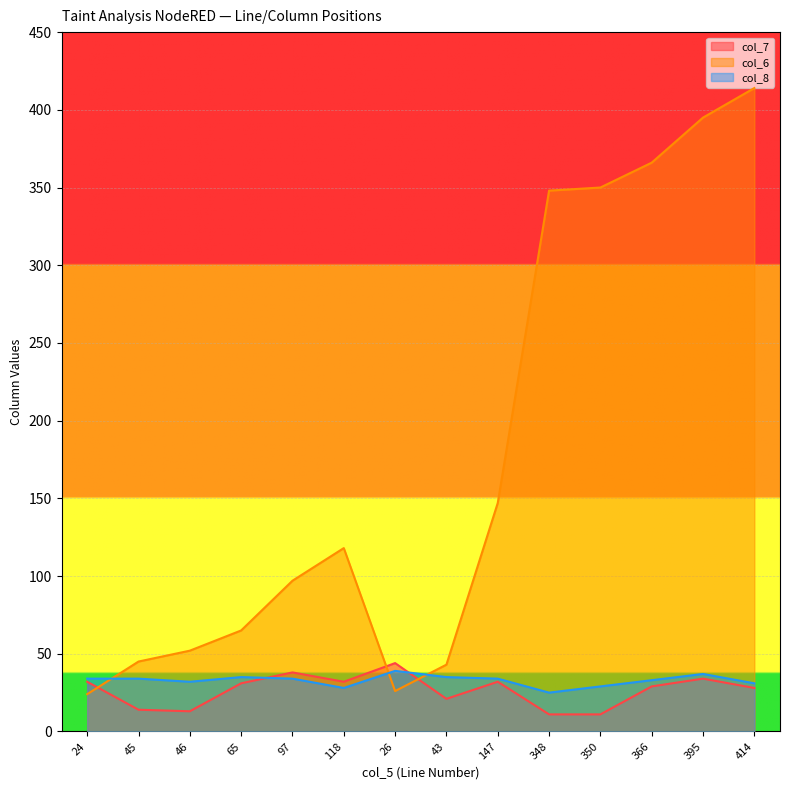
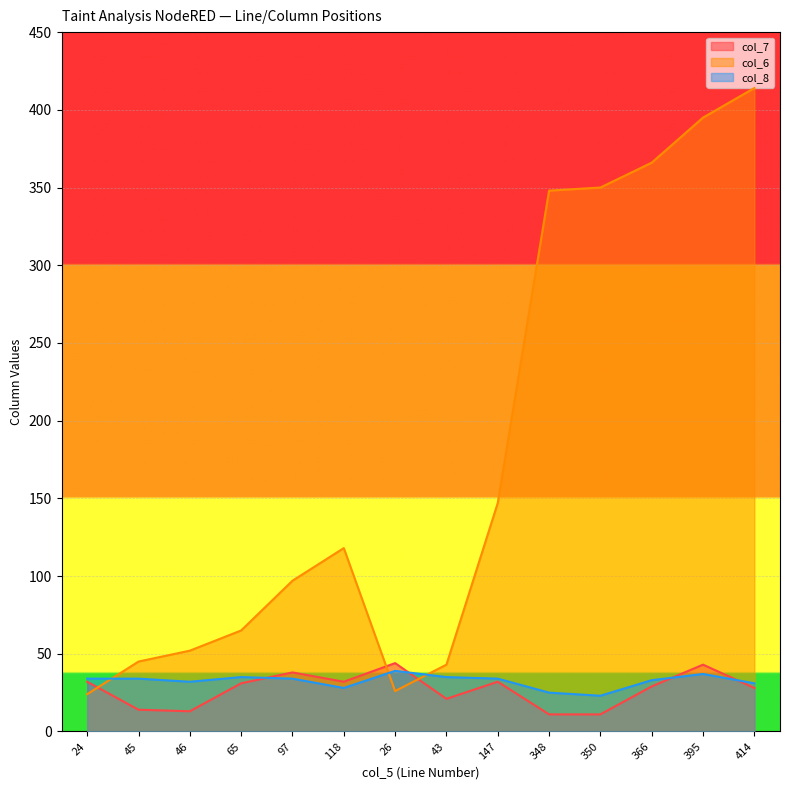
  {
    "col_7": {
      "24": 32,
      "45": 14,
      "46": 13,
      "65": 31,
      "97": 38,
      "118": 32,
      "26": 44,
      "43": 21,
      "147": 32,
      "348": 11,
      "350": 11,
      "366": 29,
-     "395": 34,
+     "395": 43,
      "414": 28
    },
    "col_6": {
      "24": 24,
      "45": 45,
      "46": 52,
      "65": 65,
      "97": 97,
      "118": 118,
      "26": 26,
      "43": 43,
      "147": 147,
      "348": 348,
      "350": 350,
      "366": 366,
      "395": 395,
      "414": 414
    },
    "col_8": {
      "24": 34,
      "45": 34,
      "46": 32,
      "65": 35,
      "97": 34,
      "118": 28,
      "26": 39,
      "43": 35,
      "147": 34,
      "348": 25,
-     "350": 29,
+     "350": 23,
      "366": 33,
      "395": 37,
      "414": 31
    }
  }
